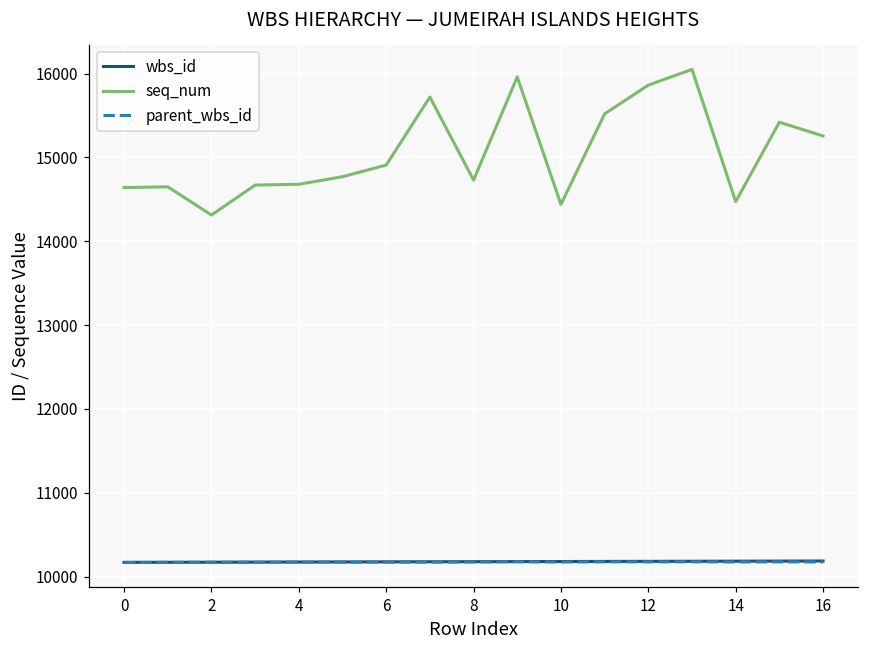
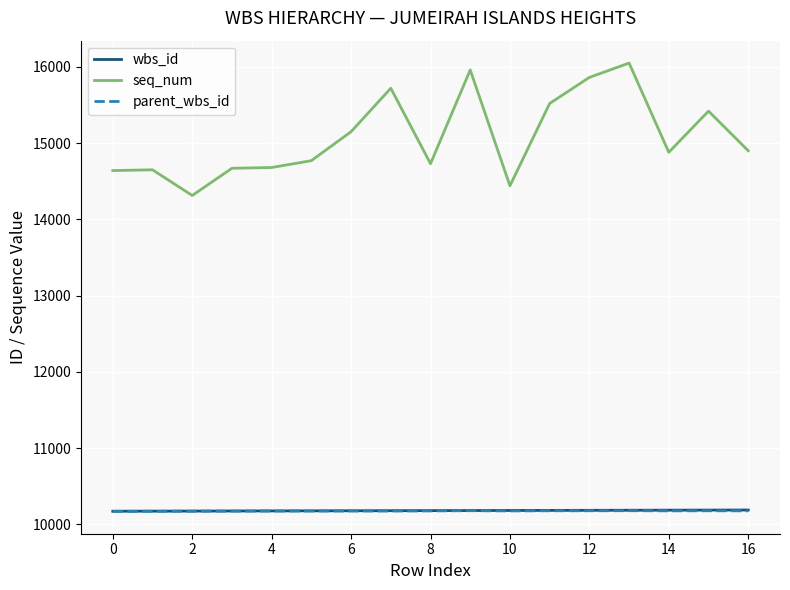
  {
    "seq_num": {
      "0": 14600,
      "2": 14300,
      "4": 14700,
-     "6": 14900,
+     "6": 15200,
      "8": 14700,
      "10": 14400,
      "12": 15900,
-     "14": 14500,
-     "16": 15300
+     "14": 14900,
+     "16": 14900
    }
  }
